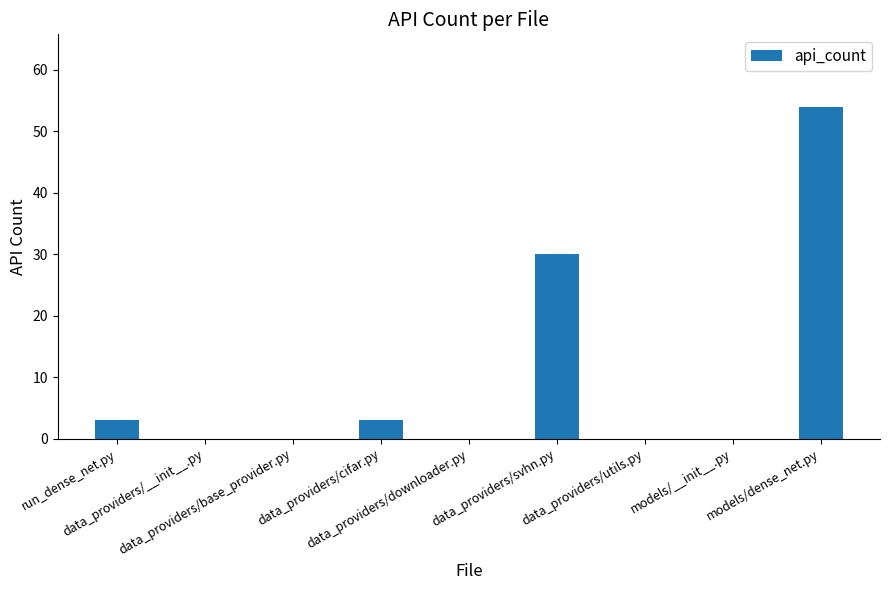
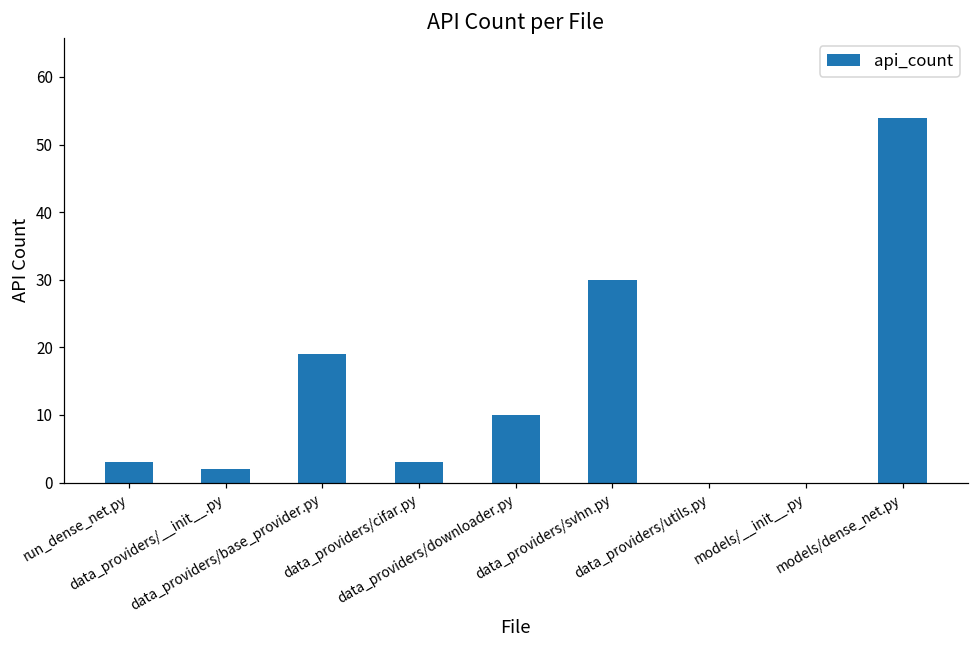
  {
    "run_dense_net.py": 3,
-   "data_providers/__init__.py": 0,
-   "data_providers/base_provider.py": 0,
+   "data_providers/__init__.py": 2,
+   "data_providers/base_provider.py": 19,
    "data_providers/cifar.py": 3,
-   "data_providers/downloader.py": 0,
+   "data_providers/downloader.py": 10,
    "data_providers/svhn.py": 30,
    "data_providers/utils.py": 0,
    "models/__init__.py": 0,
    "models/dense_net.py": 54
  }
